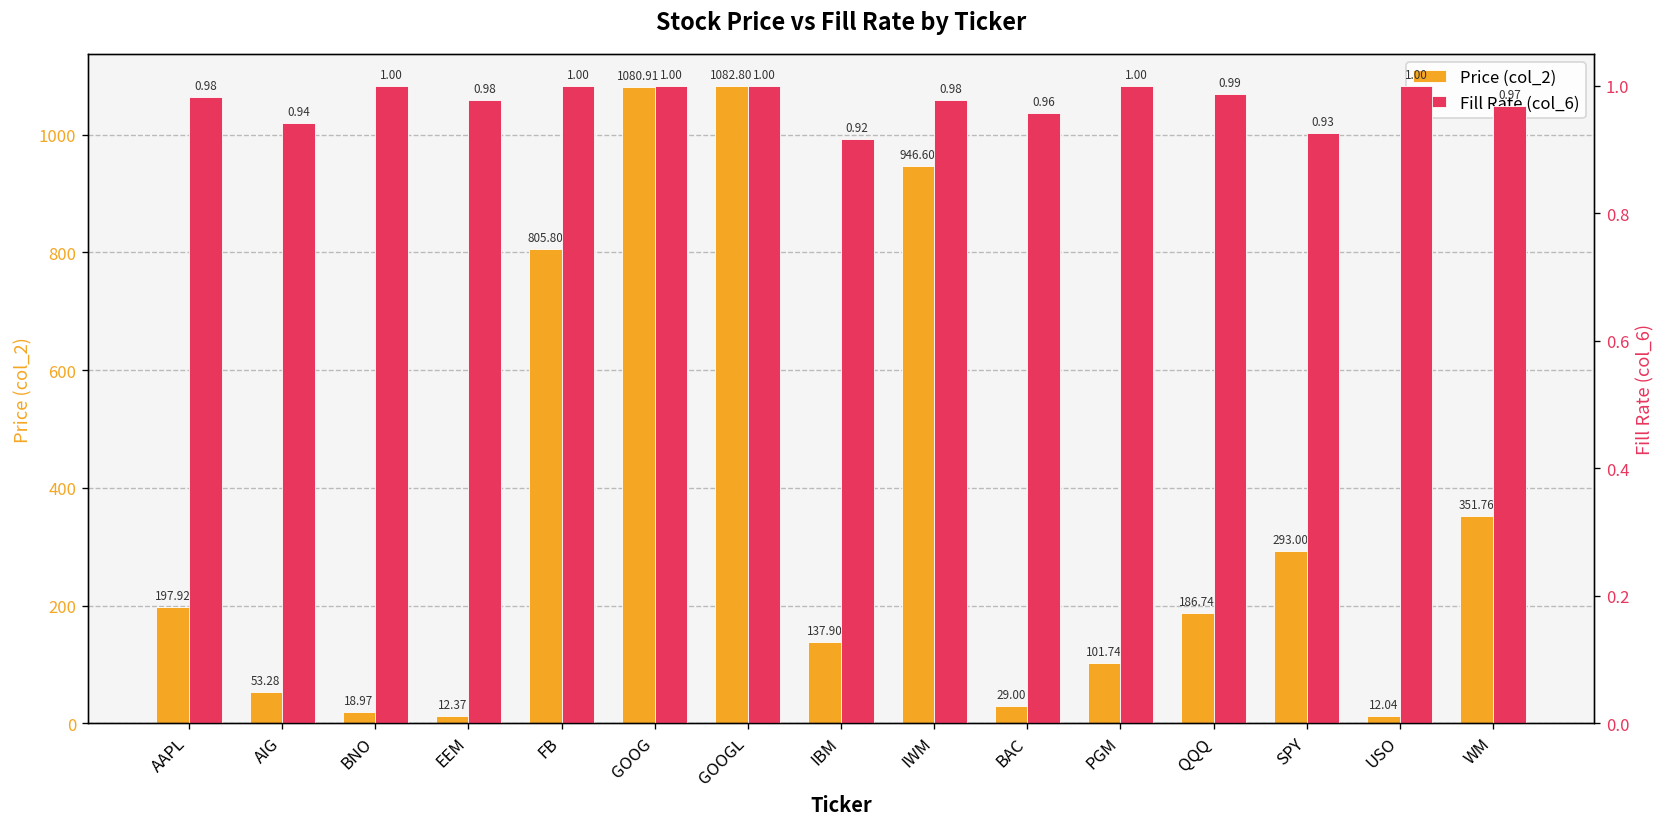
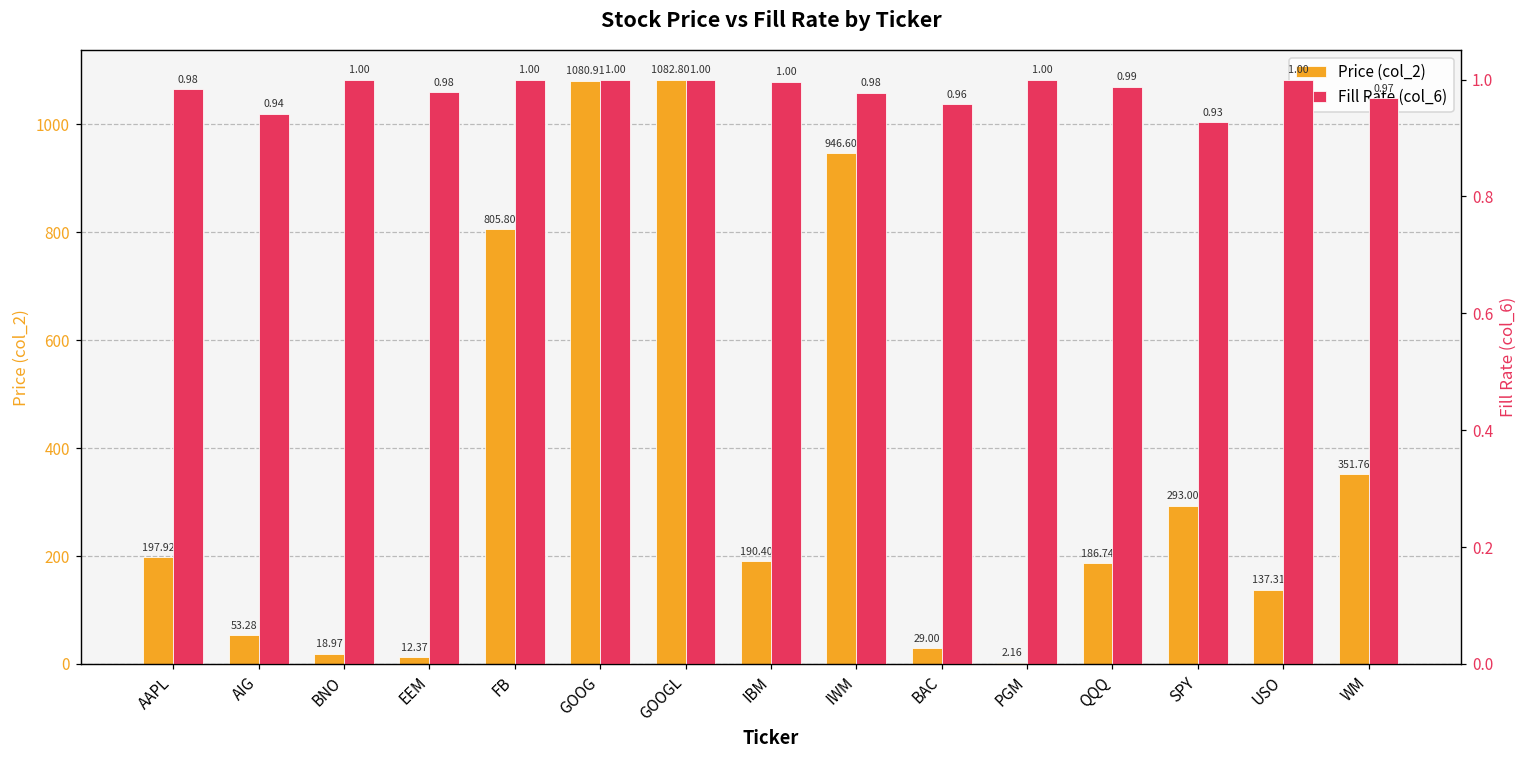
  {
    "Price (col_2)": {
      "AAPL": 197.92,
      "AIG": 53.28,
      "BNO": 18.97,
      "EEM": 12.37,
      "FB": 805.80,
      "GOOG": 1080.91,
      "GOOGL": 1082.80,
-     "IBM": 137.90,
+     "IBM": 190.40,
      "IWM": 946.60,
      "BAC": 29.00,
-     "PGM": 101.74,
+     "PGM": 2.16,
      "QQQ": 186.74,
      "SPY": 293.00,
-     "USO": 12.04,
+     "USO": 137.31,
      "WM": 351.76
    },
    "Fill Rate (col_6)": {
      "AAPL": 0.98,
      "AIG": 0.94,
      "BNO": 1.00,
      "EEM": 0.98,
      "FB": 1.00,
      "GOOG": 1.00,
      "GOOGL": 1.00,
-     "IBM": 0.92,
+     "IBM": 1.00,
      "IWM": 0.98,
      "BAC": 0.96,
      "PGM": 1.00,
      "QQQ": 0.99,
      "SPY": 0.93
    }
  }
